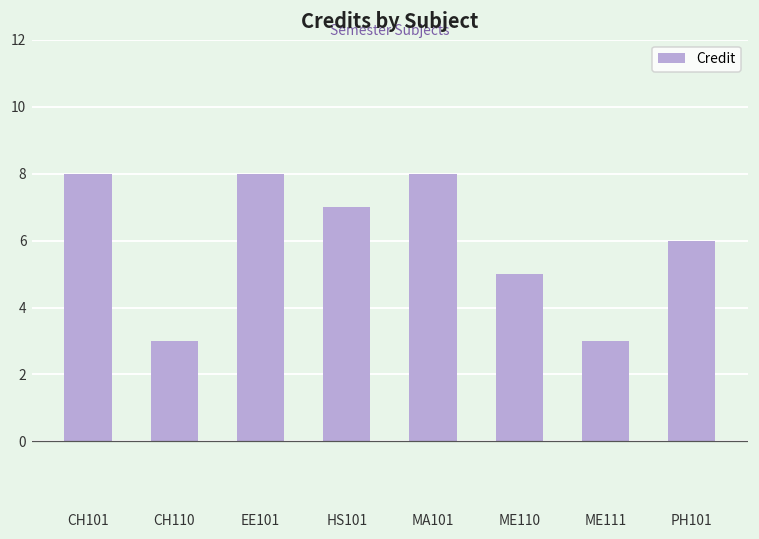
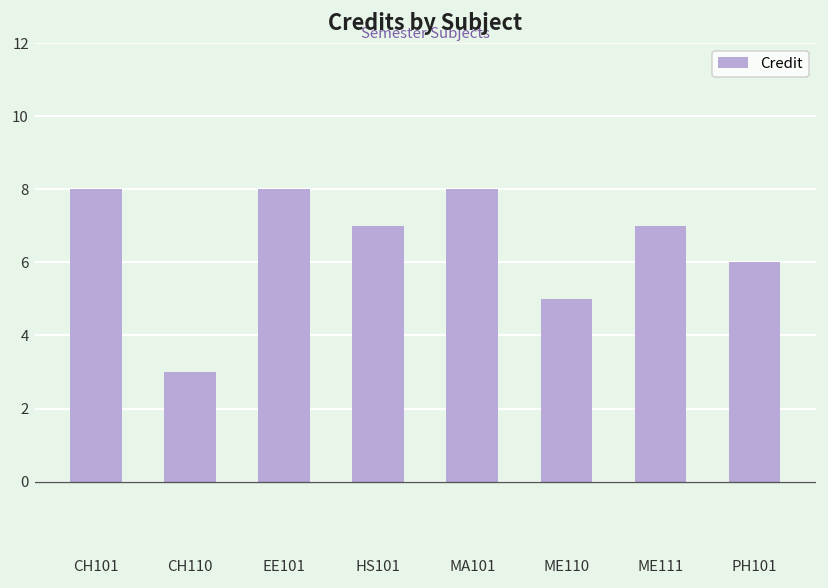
  {
    "CH101": 8,
    "CH110": 3,
    "EE101": 8,
    "HS101": 7,
    "MA101": 8,
    "ME110": 5,
-   "ME111": 3,
+   "ME111": 7,
    "PH101": 6
  }
